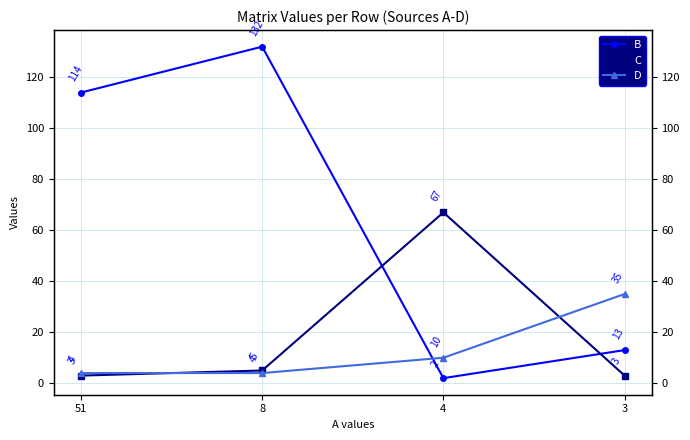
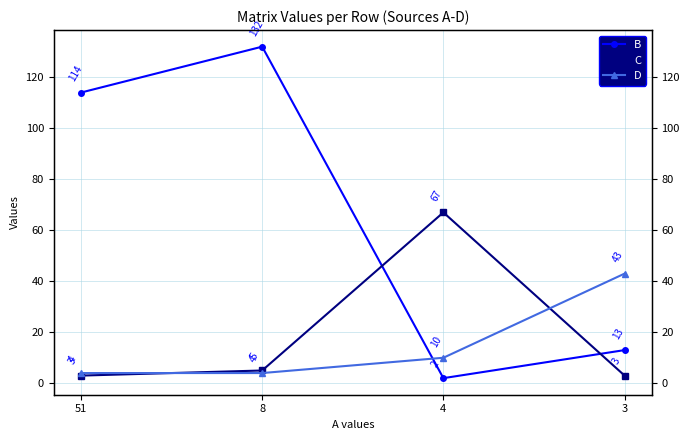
  {
    "B": {
      "51": 114,
      "8": 132,
      "4": 2,
      "3": 13
    },
    "C": {
      "4": 67,
      "3": 3
    },
    "D": {
      "4": 10,
-     "3": 35
+     "3": 43
    }
  }
